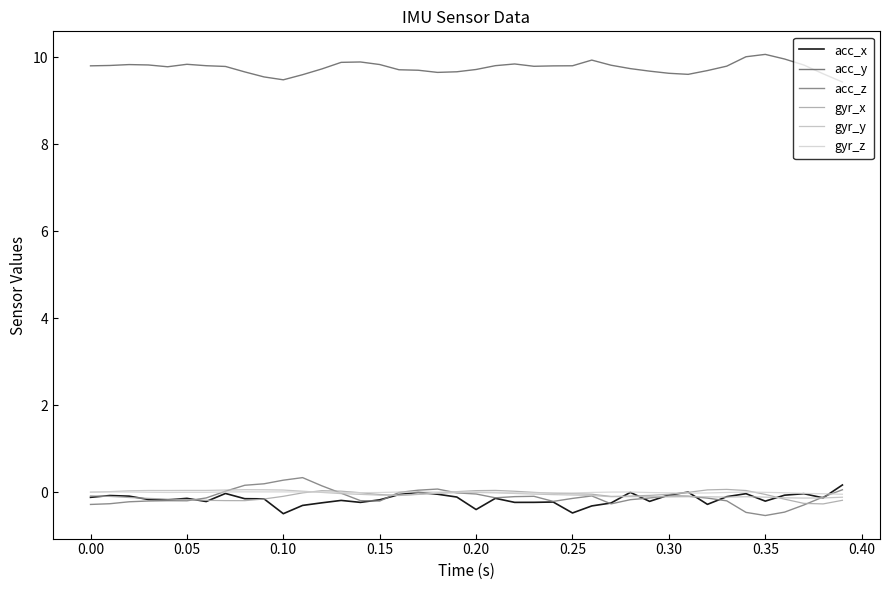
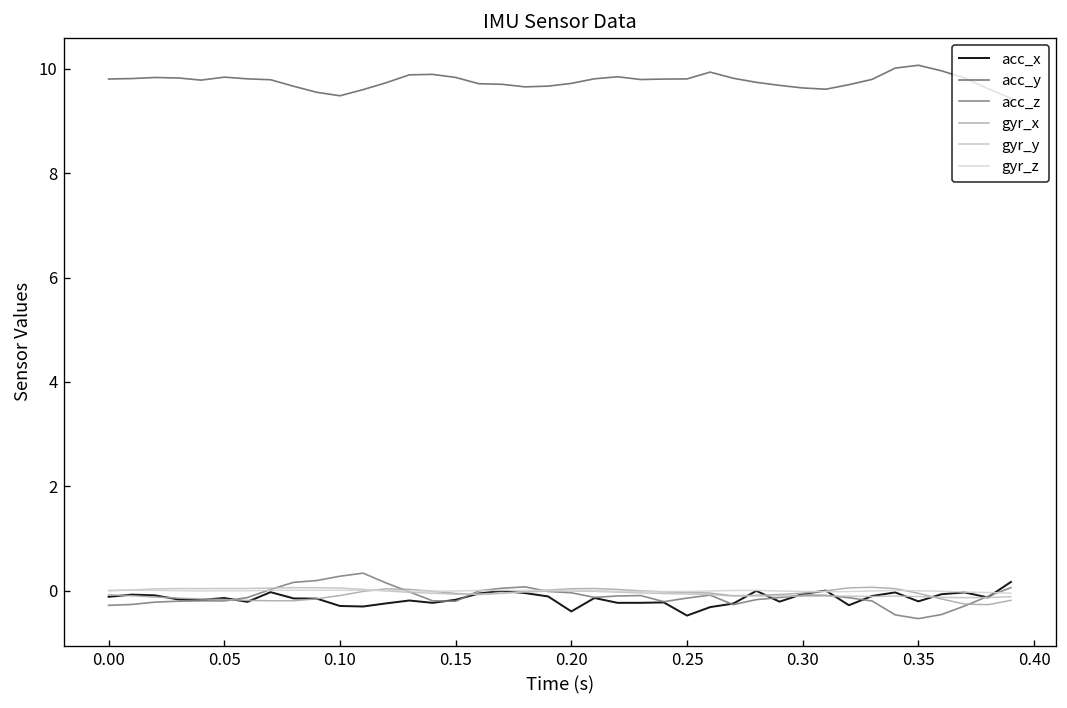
  {
    "acc_x": {
-     "0.10": -0.5,
+     "0.10": -0.3,
      "0.20": -0.4,
      "0.25": -0.5,
      "0.35": -0.2
    }
  }
